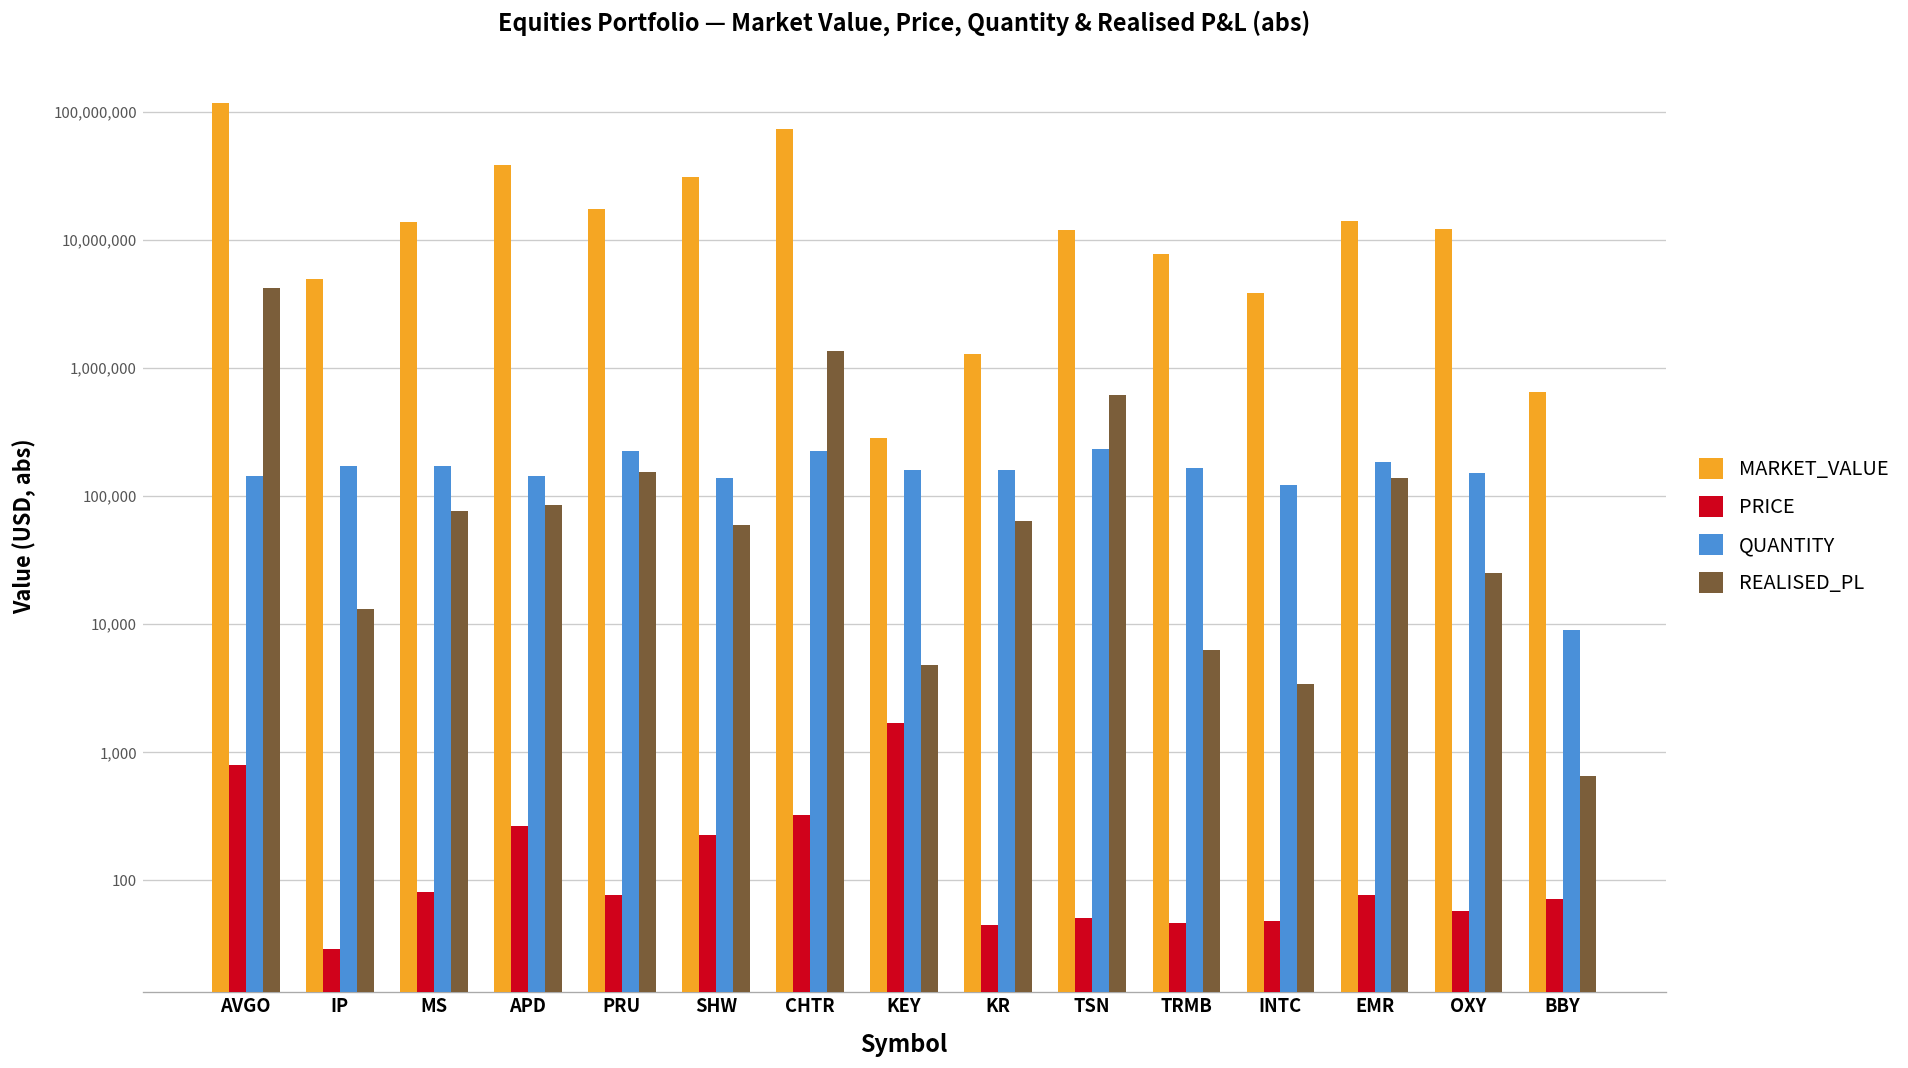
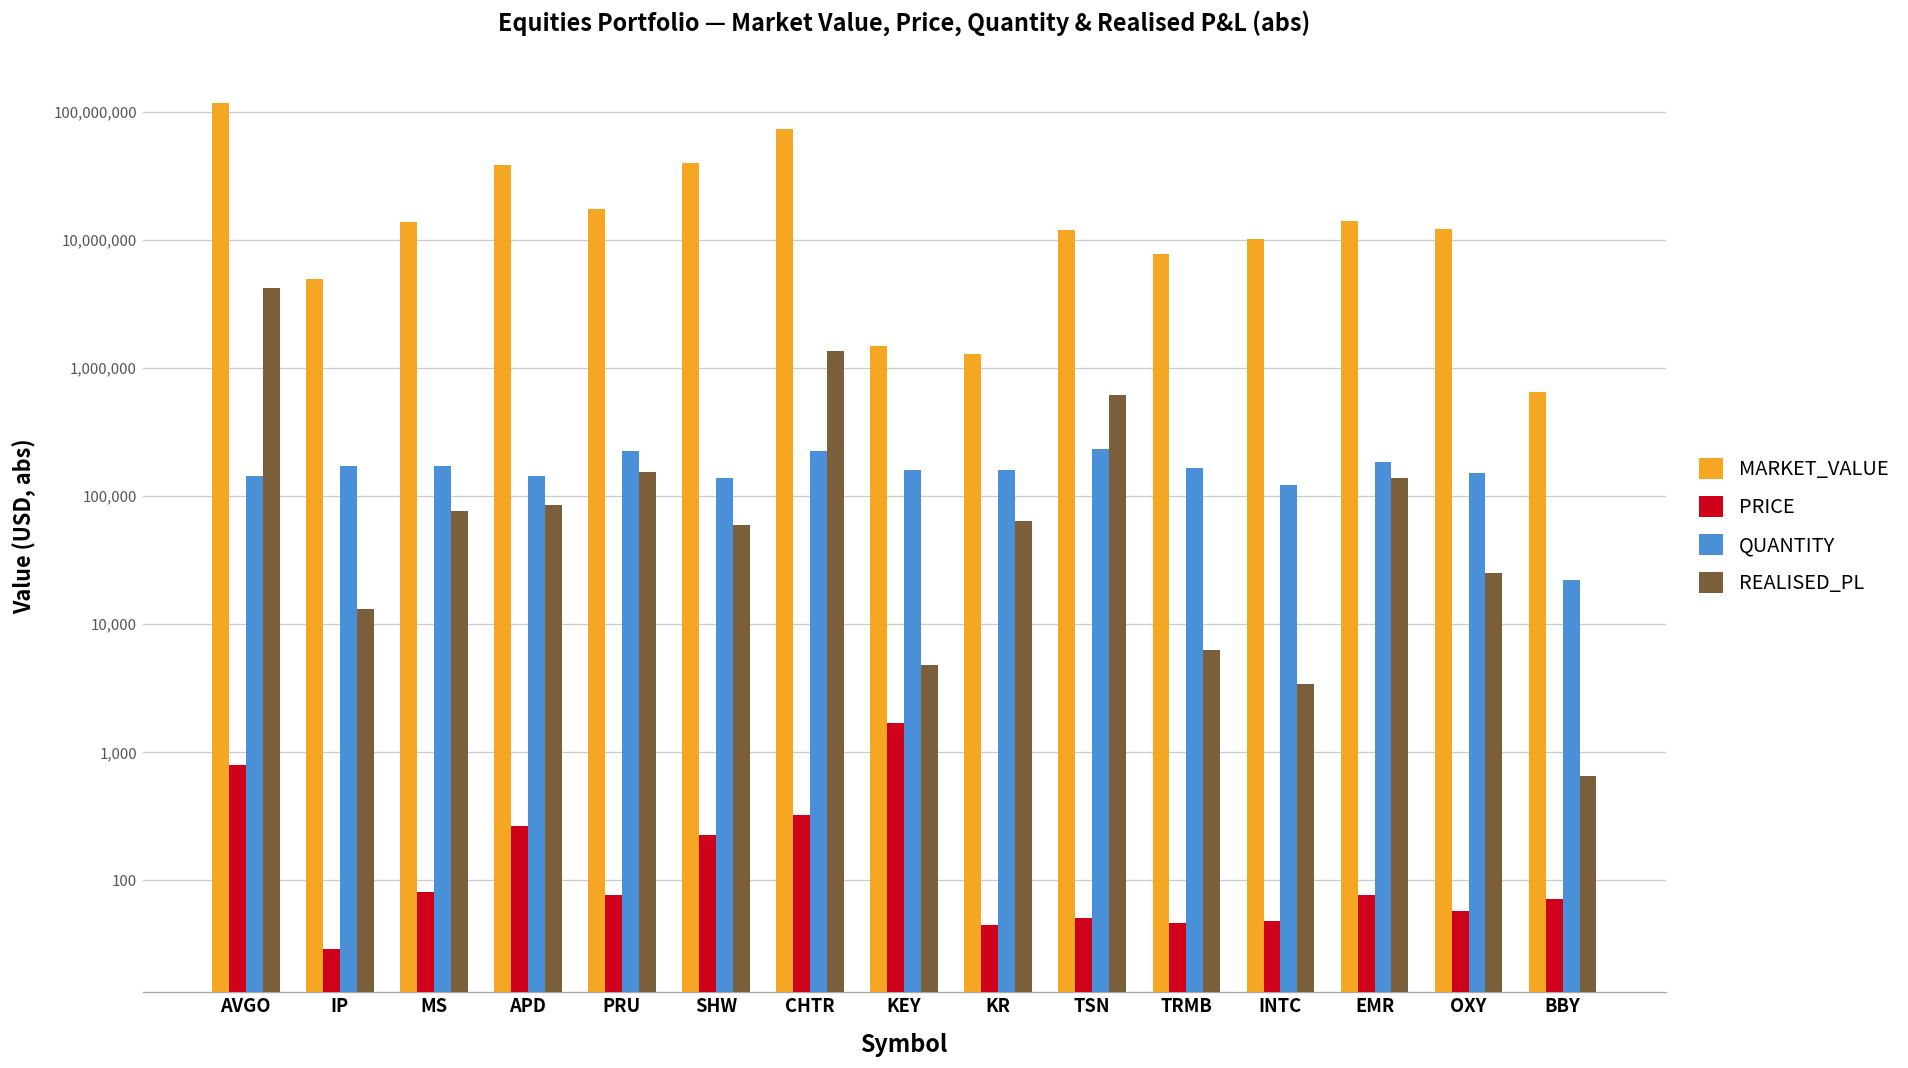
  {
    "MARKET_VALUE": {
      "AVGO": "120,000,000",
      "IP": "5,000,000",
      "MS": "14,000,000",
      "APD": "39,000,000",
      "PRU": "18,000,000",
-     "SHW": "31,000,000",
+     "SHW": "40,000,000",
      "CHTR": "70,000,000",
-     "KEY": "280,000",
+     "KEY": "1,500,000",
      "KR": "1,300,000",
      "TSN": "12,000,000",
      "TRMB": "8,000,000",
-     "INTC": "3,800,000",
+     "INTC": "10,000,000",
      "EMR": "14,000,000",
      "OXY": "12,000,000",
      "BBY": "600,000"
    },
    "PRICE": {
      "AVGO": "800",
      "IP": "29",
      "MS": "80",
      "APD": "270",
      "PRU": "80",
      "SHW": "230",
      "CHTR": "330",
      "KEY": "1,700",
      "KR": "45",
      "TSN": "50",
      "TRMB": "50",
      "INTC": "50",
      "EMR": "80",
      "OXY": "60",
      "BBY": "70"
    },
    "QUANTITY": {
      "AVGO": "140,000",
      "IP": "170,000",
      "MS": "170,000",
      "APD": "140,000",
      "PRU": "230,000",
      "SHW": "140,000",
      "CHTR": "230,000",
      "KEY": "160,000",
      "KR": "160,000",
      "TSN": "240,000",
      "TRMB": "170,000",
      "INTC": "120,000",
      "EMR": "180,000",
      "OXY": "150,000",
-     "BBY": "9,000"
+     "BBY": "22,000"
    },
    "REALISED_PL": {
      "AVGO": "4,200,000",
      "IP": "13,000",
      "MS": "80,000",
      "APD": "90,000",
      "PRU": "150,000",
      "SHW": "60,000",
      "CHTR": "1,400,000",
      "KEY": "5,000",
      "KR": "60,000",
      "TSN": "600,000",
      "TRMB": "6,000",
      "INTC": "3,400",
      "EMR": "140,000",
      "OXY": "25,000",
      "BBY": "600"
    }
  }
